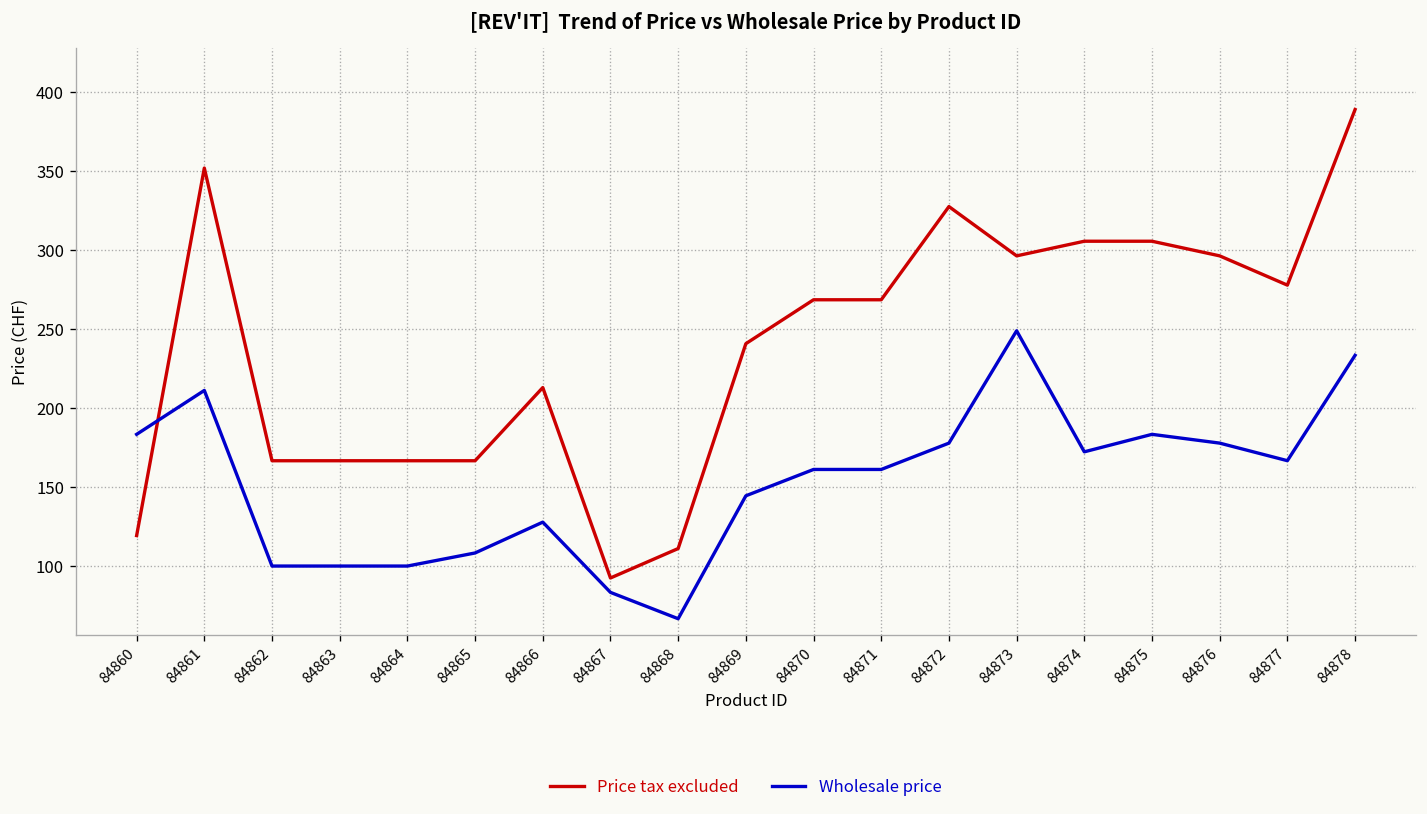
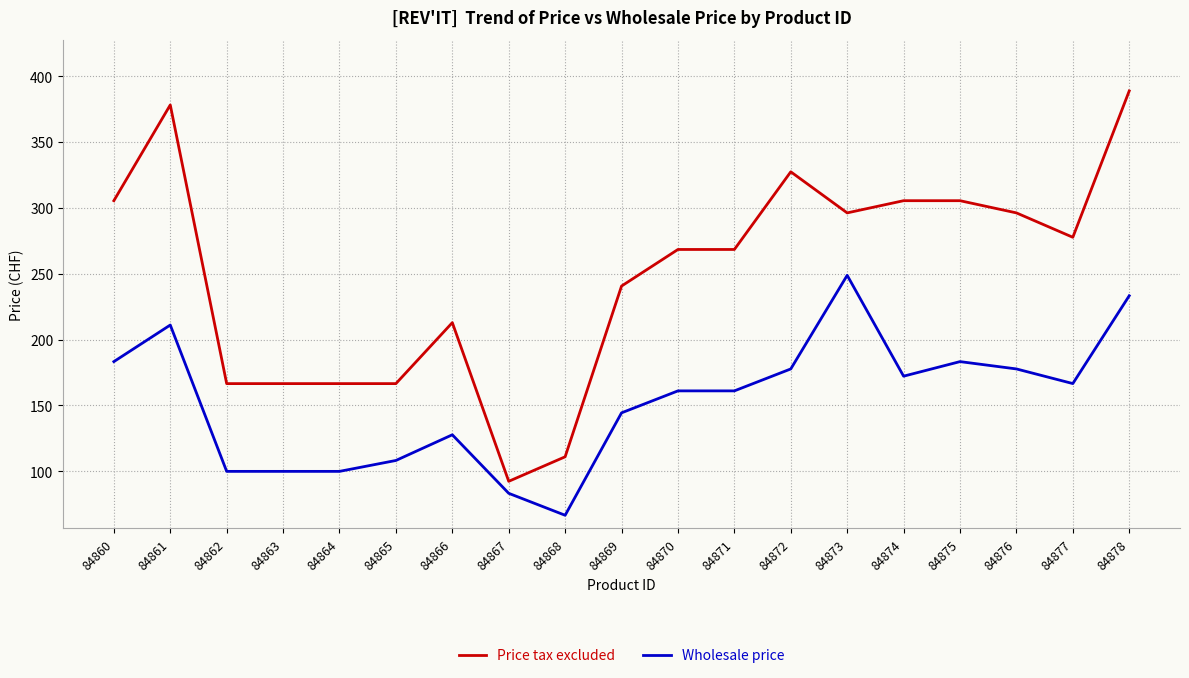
  {
    "Price tax excluded": {
-     "84860": 119,
-     "84861": 352,
+     "84860": 305,
+     "84861": 378,
      "84862": 167,
      "84863": 167,
      "84864": 167,
      "84865": 167,
      "84866": 213,
      "84867": 92,
      "84868": 111,
      "84869": 241,
      "84870": 268,
      "84871": 268,
      "84872": 327,
      "84873": 296,
      "84874": 305,
      "84875": 305,
      "84876": 296,
      "84877": 278,
      "84878": 389
    },
    "Wholesale price": {
      "84860": 183,
      "84861": 211,
      "84862": 100,
      "84863": 100,
      "84864": 100,
      "84865": 108,
      "84866": 128,
      "84867": 83,
      "84868": 67,
      "84869": 144,
      "84870": 161,
      "84871": 161,
      "84872": 178,
      "84873": 249,
      "84874": 172,
      "84875": 183,
      "84876": 178,
      "84877": 167,
      "84878": 233
    }
  }
